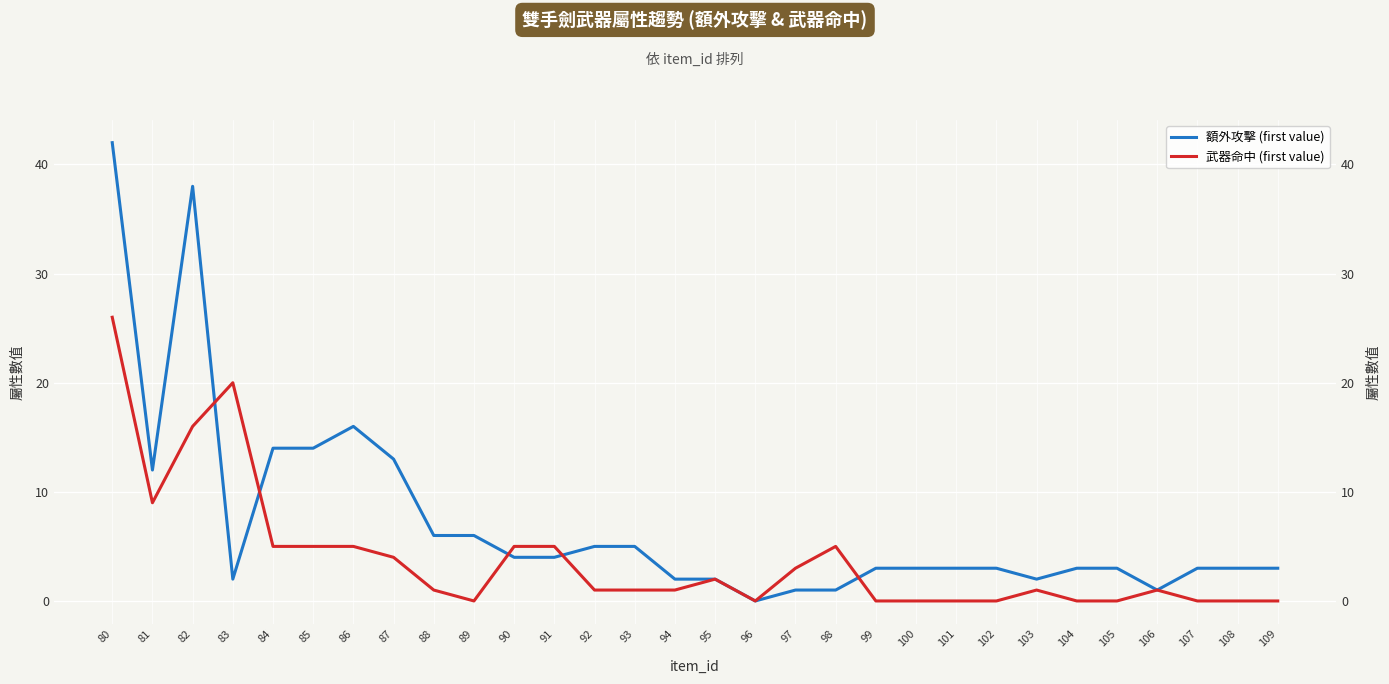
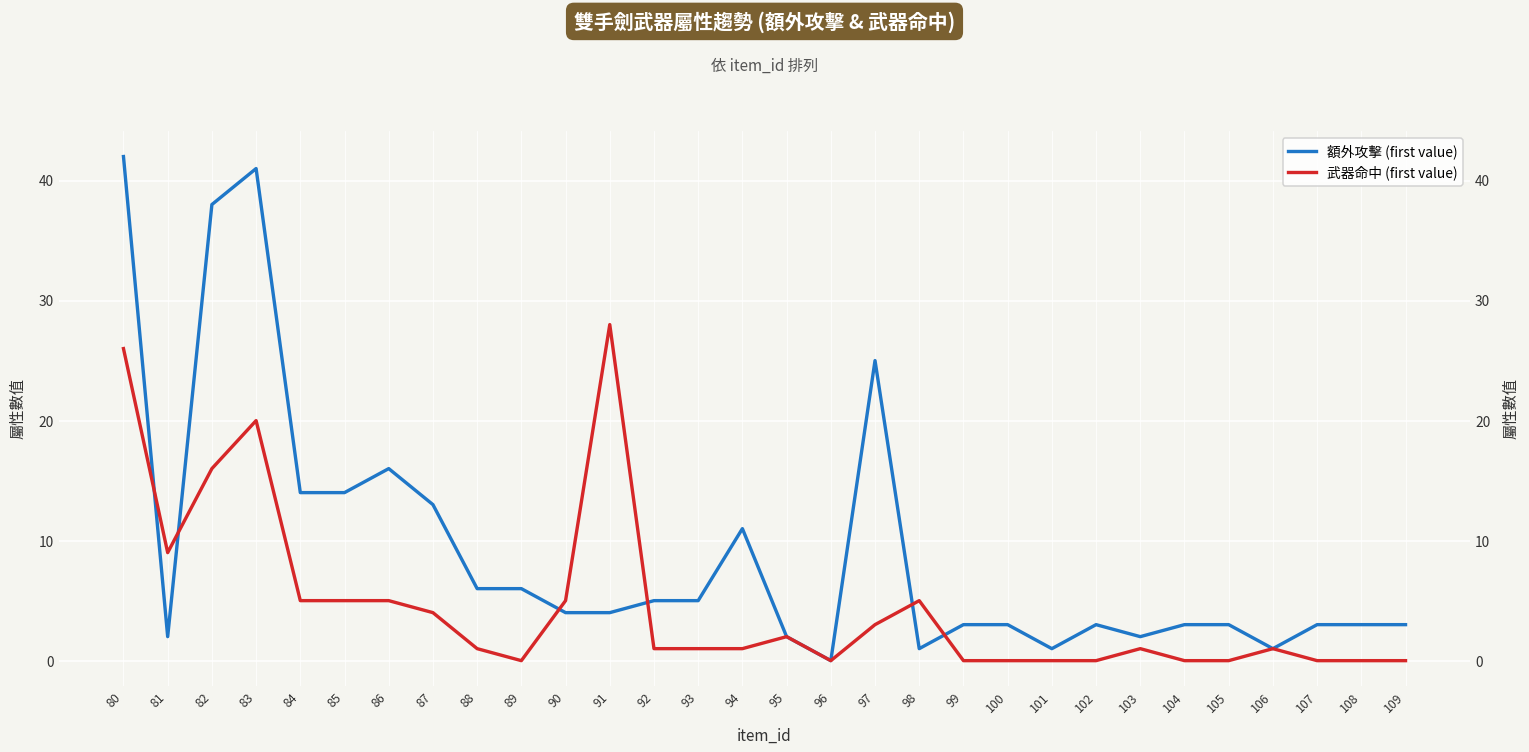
  {
    "額外攻擊 (first value)": {
      "80": 42,
-     "81": 12,
+     "81": 2,
      "82": 38,
-     "83": 2,
+     "83": 41,
      "84": 14,
      "85": 14,
      "86": 16,
      "87": 13,
      "88": 6,
      "89": 6,
      "90": 4,
      "91": 4,
      "92": 5,
      "93": 5,
-     "94": 2,
-     "97": 1,
+     "94": 11,
+     "97": 25,
      "98": 1,
      "99": 3,
      "100": 3,
-     "101": 3,
+     "101": 1,
      "102": 3,
      "103": 2,
      "104": 3,
      "105": 3,
      "107": 3,
      "108": 3,
      "109": 3
    },
    "武器命中 (first value)": {
      "80": 26,
      "81": 9,
      "82": 16,
      "83": 20,
      "84": 5,
      "85": 5,
      "86": 5,
      "87": 4,
      "88": 1,
      "89": 0,
      "90": 5,
-     "91": 5,
+     "91": 28,
      "92": 1,
      "93": 1,
      "94": 1,
      "97": 3,
      "98": 5,
      "99": 0,
      "100": 0,
      "101": 0,
      "102": 0,
      "103": 1,
      "104": 0,
      "105": 0,
      "107": 0,
      "108": 0,
      "109": 0
    }
  }
